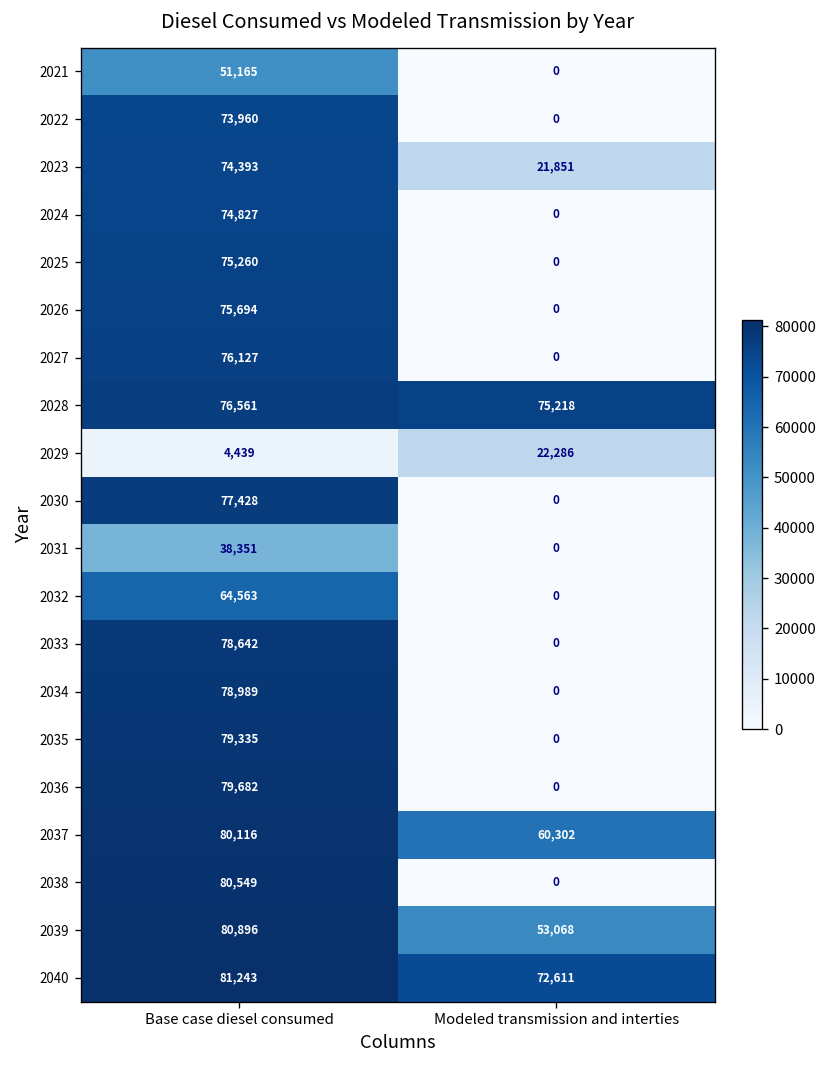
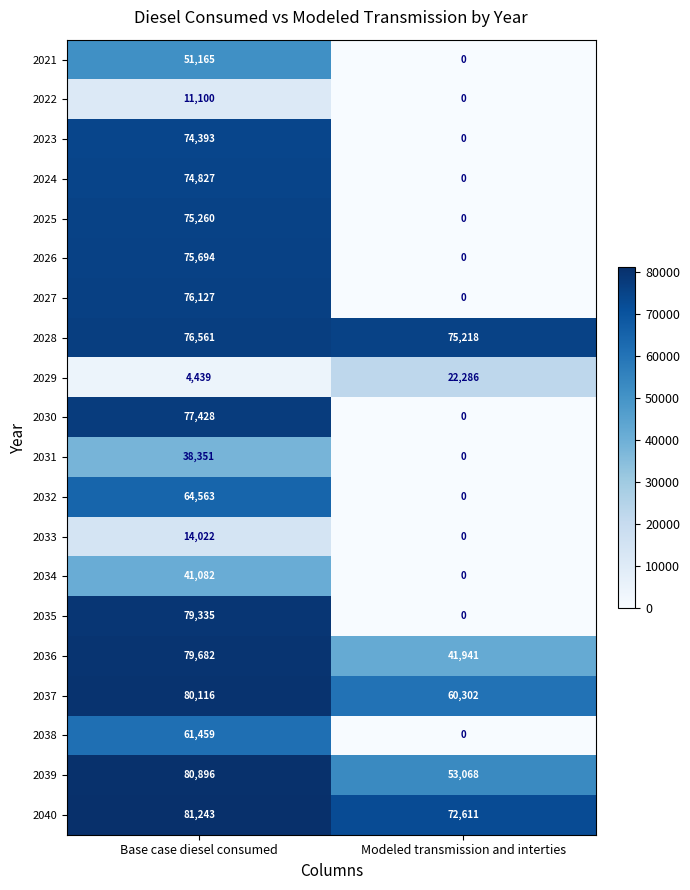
  {
    "2021": {
      "Base case diesel consumed": "51,165",
      "Modeled transmission and interties": "0"
    },
    "2022": {
-     "Base case diesel consumed": "73,960",
+     "Base case diesel consumed": "11,100",
      "Modeled transmission and interties": "0"
    },
    "2023": {
      "Base case diesel consumed": "74,393",
-     "Modeled transmission and interties": "21,851"
+     "Modeled transmission and interties": "0"
    },
    "2024": {
      "Base case diesel consumed": "74,827",
      "Modeled transmission and interties": "0"
    },
    "2025": {
      "Base case diesel consumed": "75,260",
      "Modeled transmission and interties": "0"
    },
    "2026": {
      "Base case diesel consumed": "75,694",
      "Modeled transmission and interties": "0"
    },
    "2027": {
      "Base case diesel consumed": "76,127",
      "Modeled transmission and interties": "0"
    },
    "2028": {
      "Base case diesel consumed": "76,561",
      "Modeled transmission and interties": "75,218"
    },
    "2029": {
      "Base case diesel consumed": "4,439",
      "Modeled transmission and interties": "22,286"
    },
    "2030": {
      "Base case diesel consumed": "77,428",
      "Modeled transmission and interties": "0"
    },
    "2031": {
      "Base case diesel consumed": "38,351",
      "Modeled transmission and interties": "0"
    },
    "2032": {
      "Base case diesel consumed": "64,563",
      "Modeled transmission and interties": "0"
    },
    "2033": {
-     "Base case diesel consumed": "78,642",
+     "Base case diesel consumed": "14,022",
      "Modeled transmission and interties": "0"
    },
    "2034": {
-     "Base case diesel consumed": "78,989",
+     "Base case diesel consumed": "41,082",
      "Modeled transmission and interties": "0"
    },
    "2035": {
      "Base case diesel consumed": "79,335",
      "Modeled transmission and interties": "0"
    },
    "2036": {
      "Base case diesel consumed": "79,682",
-     "Modeled transmission and interties": "0"
+     "Modeled transmission and interties": "41,941"
    },
    "2037": {
      "Base case diesel consumed": "80,116",
      "Modeled transmission and interties": "60,302"
    },
    "2038": {
-     "Base case diesel consumed": "80,549",
+     "Base case diesel consumed": "61,459",
      "Modeled transmission and interties": "0"
    },
    "2039": {
      "Base case diesel consumed": "80,896",
      "Modeled transmission and interties": "53,068"
    },
    "2040": {
      "Base case diesel consumed": "81,243",
      "Modeled transmission and interties": "72,611"
    }
  }
